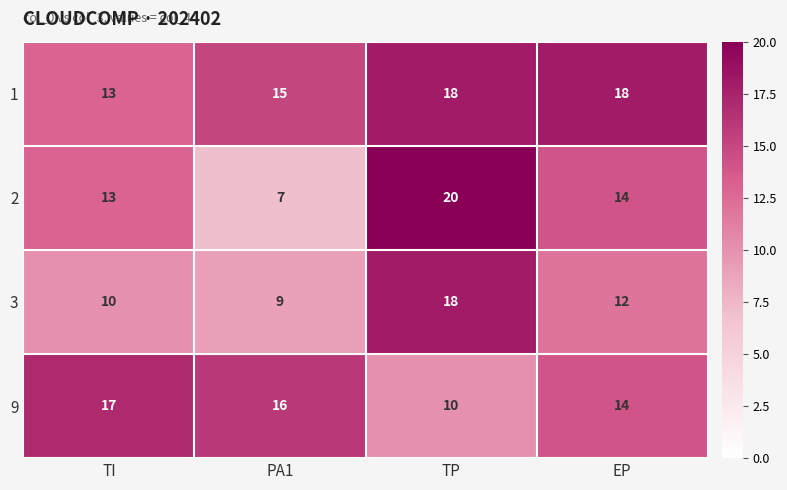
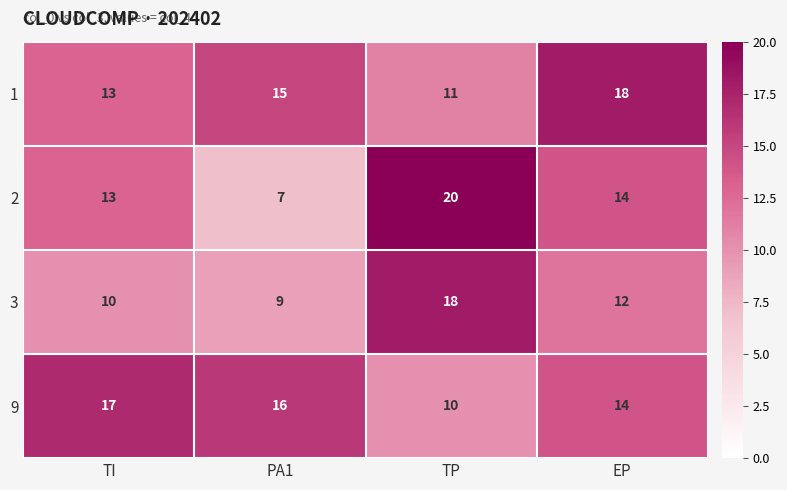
  {
    "1": {
      "TI": 13,
      "PA1": 15,
-     "TP": 18,
+     "TP": 11,
      "EP": 18
    },
    "2": {
      "TI": 13,
      "PA1": 7,
      "TP": 20,
      "EP": 14
    },
    "3": {
      "TI": 10,
      "PA1": 9,
      "TP": 18,
      "EP": 12
    },
    "9": {
      "TI": 17,
      "PA1": 16,
      "TP": 10,
      "EP": 14
    }
  }
